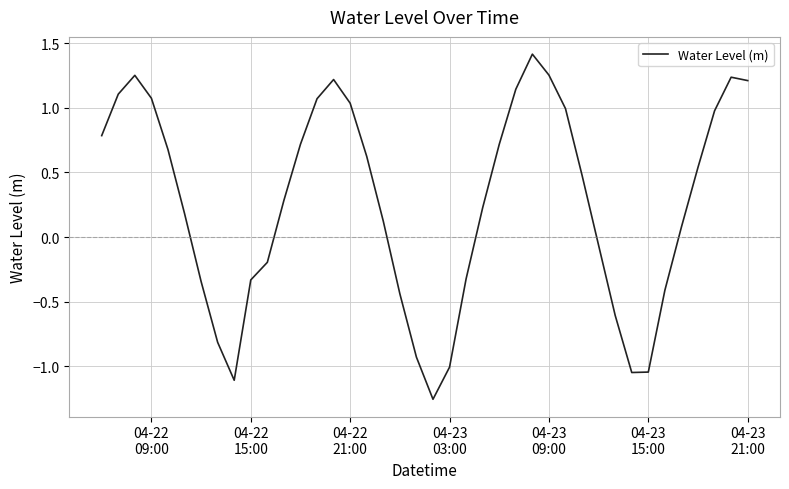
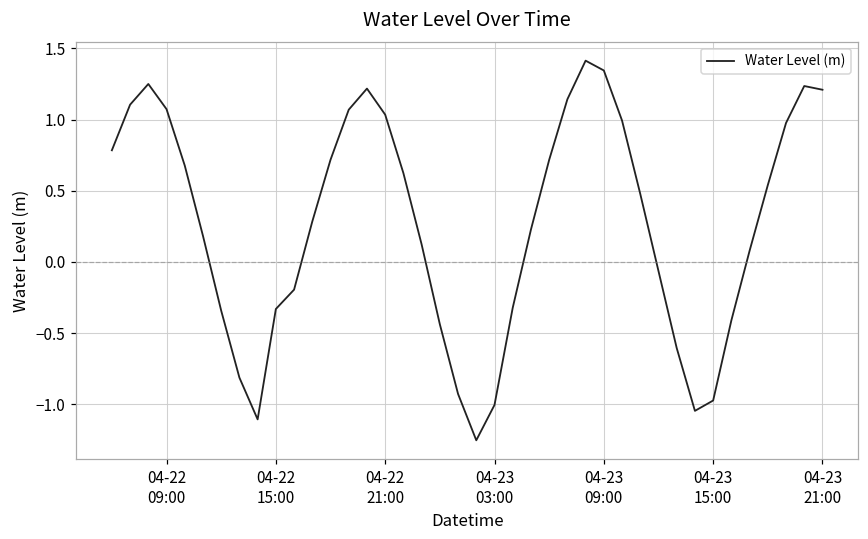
  {
    "04-22 09:00": 1.07,
    "04-22 15:00": -0.33,
    "04-22 21:00": 1.03,
    "04-23 03:00": -1.01,
-   "04-23 09:00": 1.25,
-   "04-23 15:00": -1.04,
+   "04-23 09:00": 1.35,
+   "04-23 15:00": -0.97,
    "04-23 21:00": 1.21
  }
